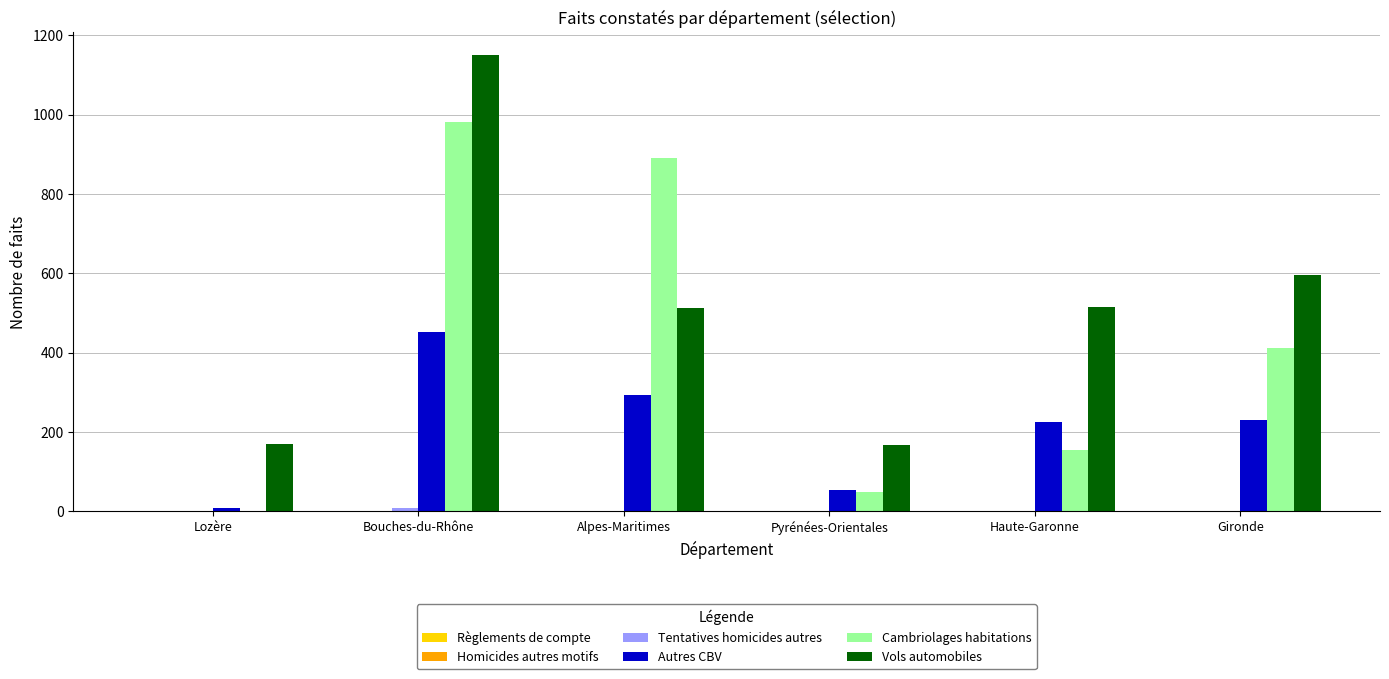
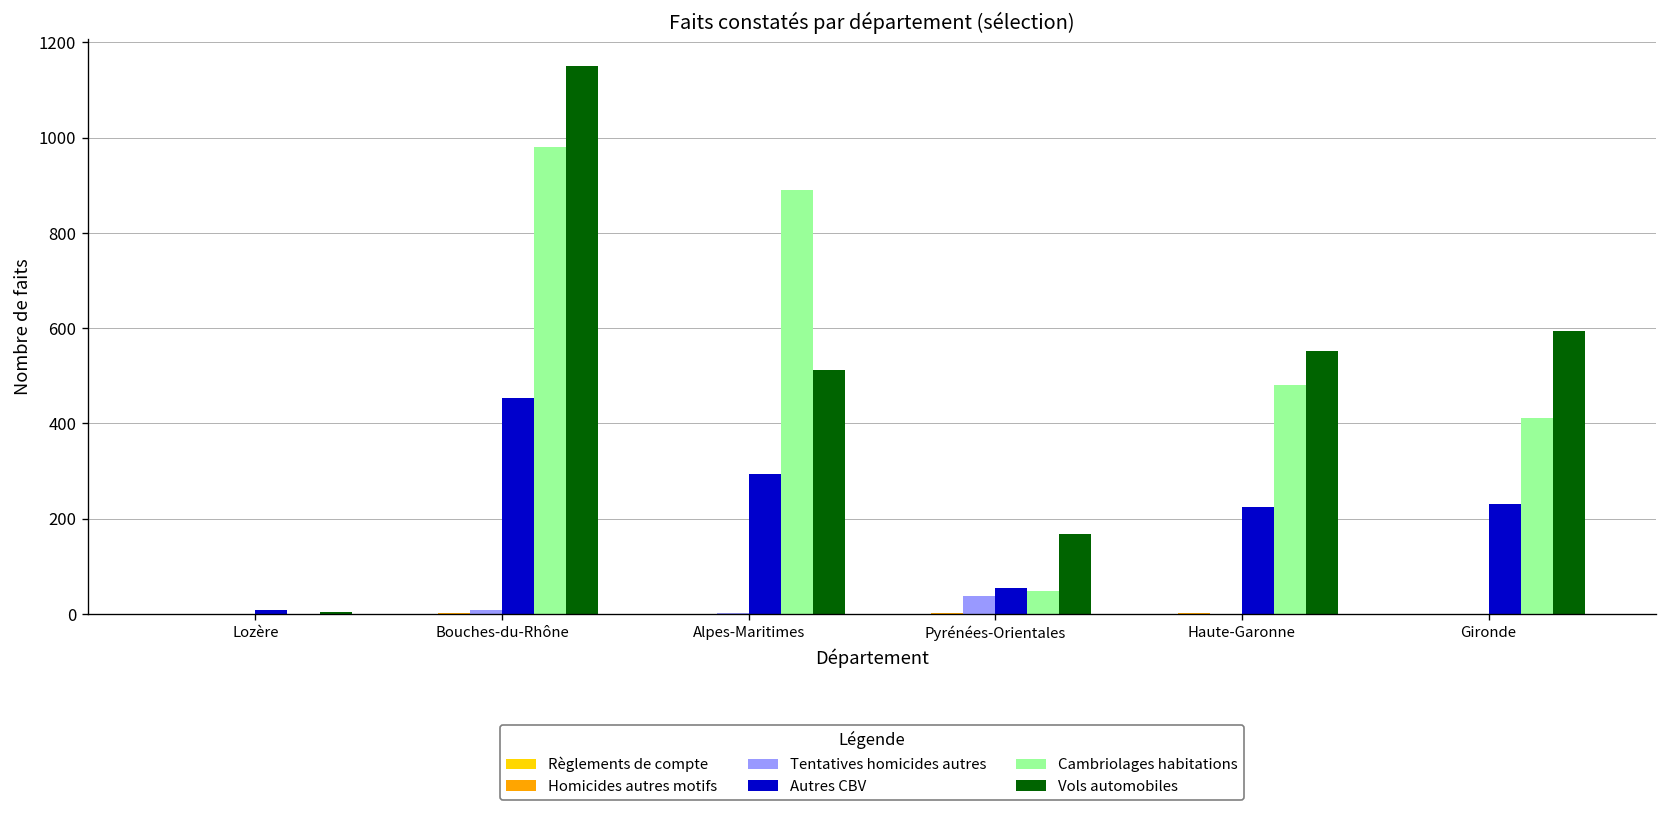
  {
    "Tentatives homicides autres": {
      "Lozère": 0,
      "Bouches-du-Rhône": 10,
-     "Pyrénées-Orientales": 0
+     "Pyrénées-Orientales": 40
    },
    "Autres CBV": {
      "Lozère": 10,
      "Bouches-du-Rhône": 450,
      "Alpes-Maritimes": 290,
      "Pyrénées-Orientales": 50,
      "Haute-Garonne": 230,
      "Gironde": 230
    },
    "Cambriolages habitations": {
      "Lozère": 0,
      "Bouches-du-Rhône": 980,
      "Alpes-Maritimes": 890,
      "Pyrénées-Orientales": 50,
-     "Haute-Garonne": 160,
+     "Haute-Garonne": 480,
      "Gironde": 410
    },
    "Vols automobiles": {
-     "Lozère": 170,
+     "Lozère": 10,
      "Bouches-du-Rhône": 1150,
      "Alpes-Maritimes": 510,
      "Pyrénées-Orientales": 170,
-     "Haute-Garonne": 520,
+     "Haute-Garonne": 550,
      "Gironde": 600
    }
  }
